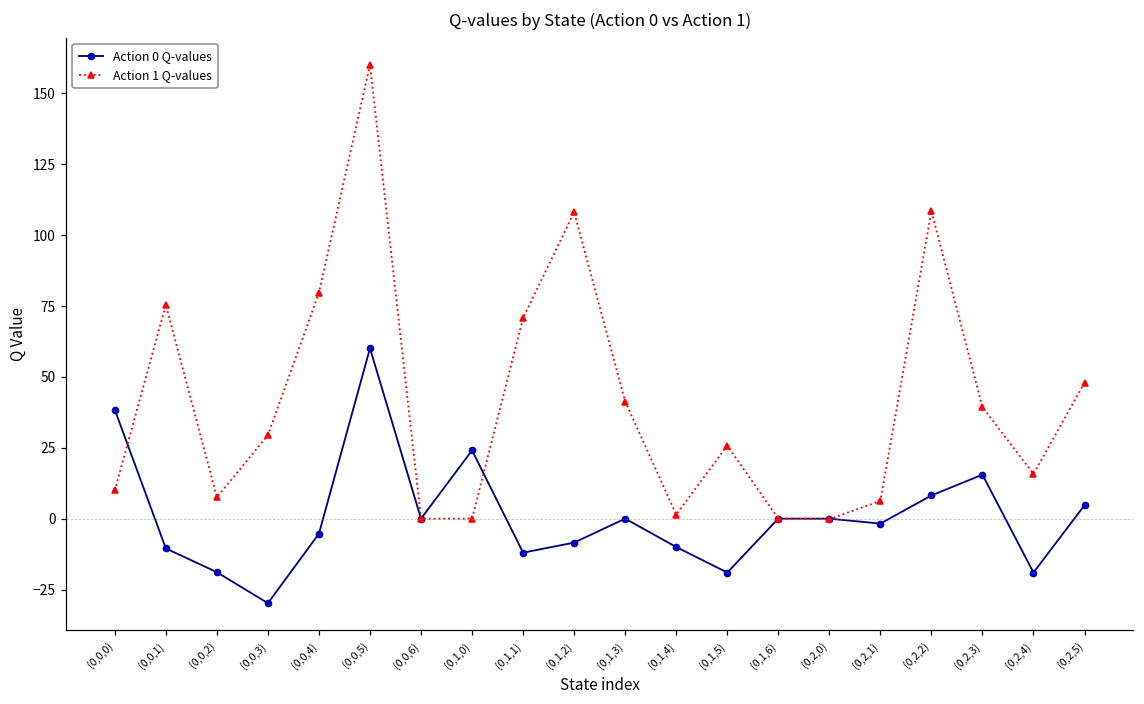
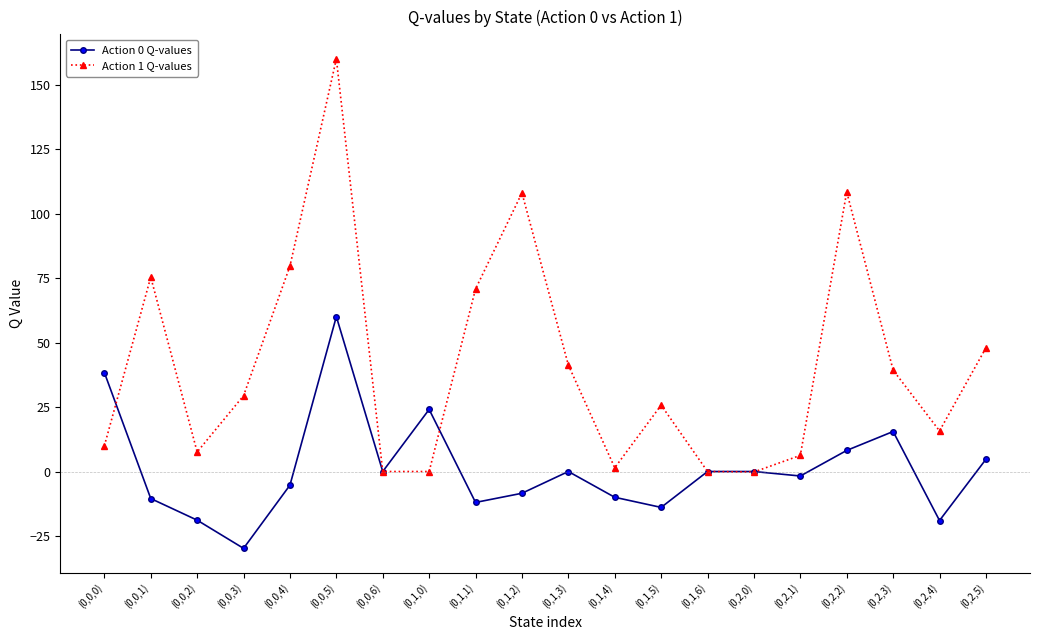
  {
    "Action 0 Q-values": {
      "(0,0,0)": 38,
      "(0,0,1)": -10,
      "(0,0,2)": -19,
      "(0,0,3)": -30,
      "(0,0,4)": -5,
      "(0,0,5)": 60,
      "(0,1,0)": 24,
      "(0,1,1)": -12,
      "(0,1,2)": -8,
      "(0,1,3)": 0,
      "(0,1,4)": -10,
-     "(0,1,5)": -19,
+     "(0,1,5)": -14,
      "(0,2,1)": -2,
      "(0,2,2)": 8,
      "(0,2,3)": 16,
      "(0,2,4)": -19,
      "(0,2,5)": 5
    },
    "Action 1 Q-values": {
      "(0,0,0)": 10,
      "(0,0,1)": 75,
      "(0,0,2)": 8,
      "(0,0,3)": 29,
      "(0,0,4)": 80,
      "(0,0,5)": 160,
      "(0,1,0)": 0,
      "(0,1,1)": 71,
      "(0,1,2)": 108,
      "(0,1,3)": 41,
      "(0,1,4)": 1,
      "(0,1,5)": 26,
      "(0,2,1)": 6,
      "(0,2,2)": 109,
      "(0,2,3)": 39,
      "(0,2,4)": 16,
      "(0,2,5)": 48
    }
  }
